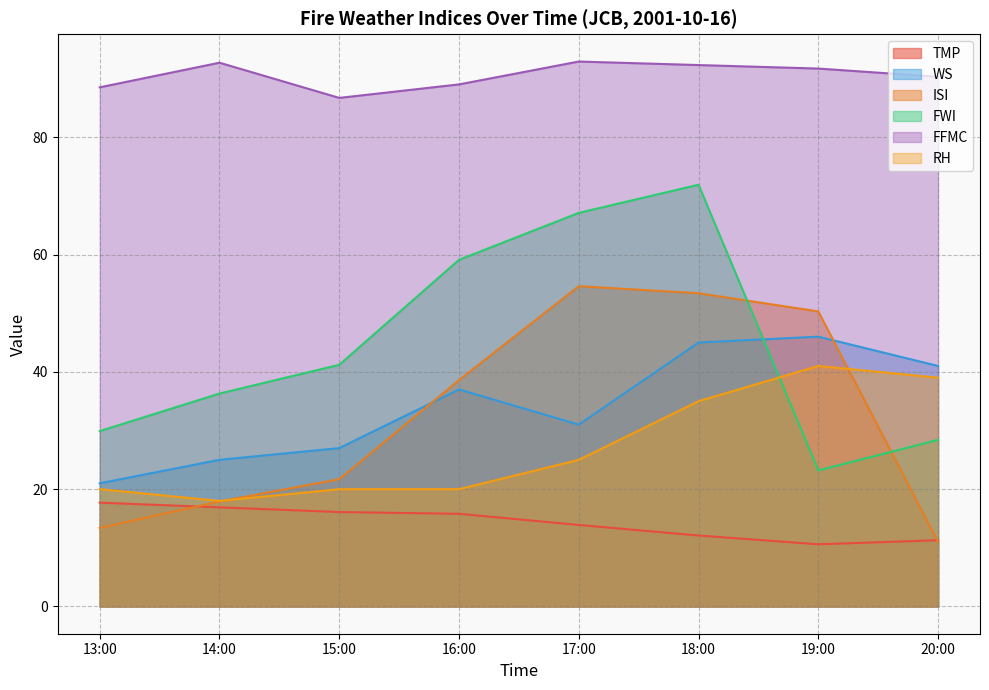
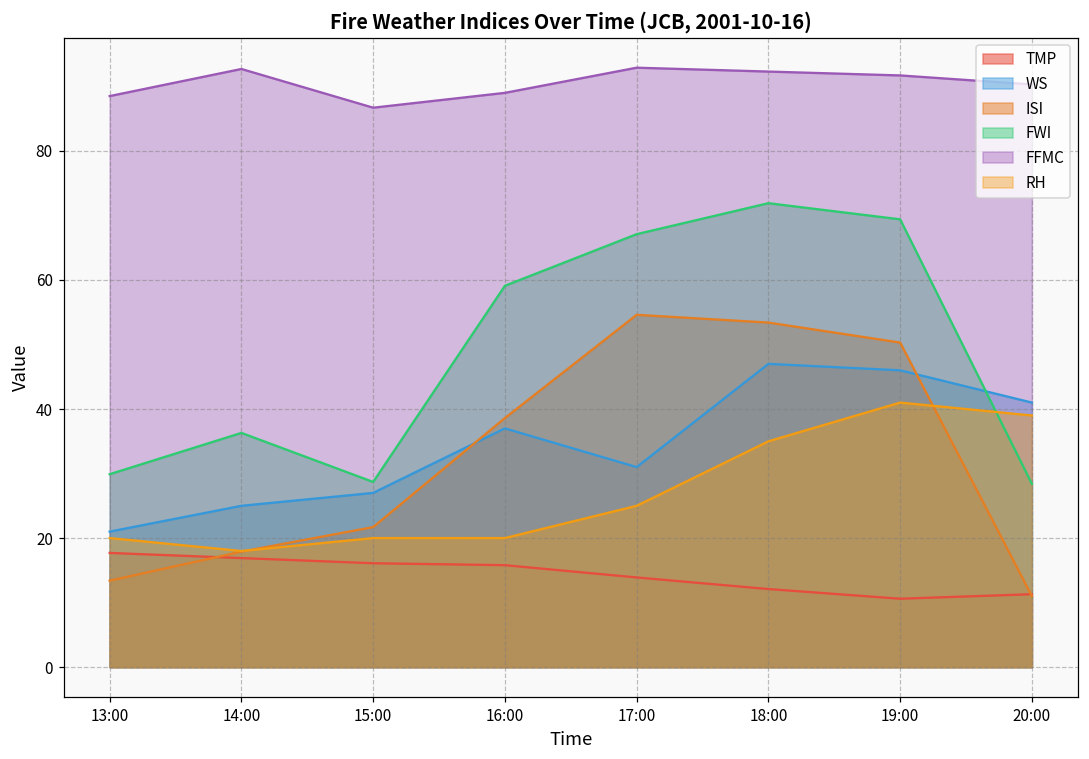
  {
    "WS": {
      "13:00": 21,
      "14:00": 25,
      "15:00": 27,
      "16:00": 37,
      "17:00": 31,
-     "18:00": 45,
+     "18:00": 47,
      "19:00": 46,
      "20:00": 41
    },
    "FWI": {
      "13:00": 30,
      "14:00": 36,
-     "15:00": 41,
+     "15:00": 29,
      "16:00": 59,
      "17:00": 67,
      "18:00": 72,
-     "19:00": 23,
+     "19:00": 69,
      "20:00": 28
    },
    "FFMC": {
      "13:00": 89,
      "14:00": 93,
      "15:00": 87,
      "16:00": 89,
      "17:00": 93,
      "18:00": 92,
      "19:00": 92
    }
  }
